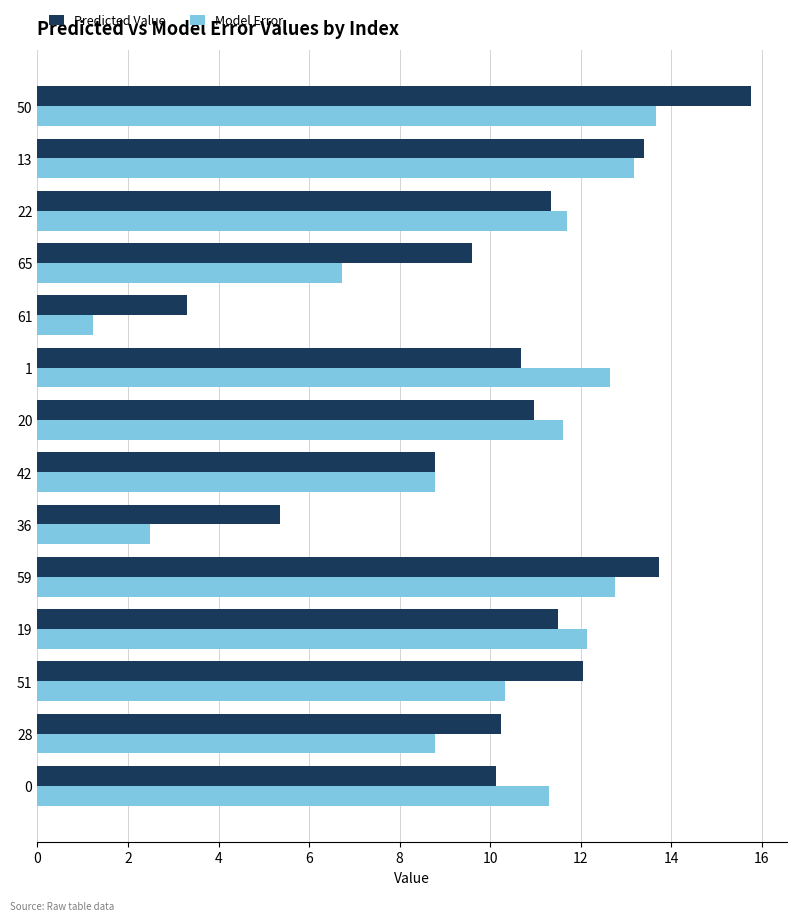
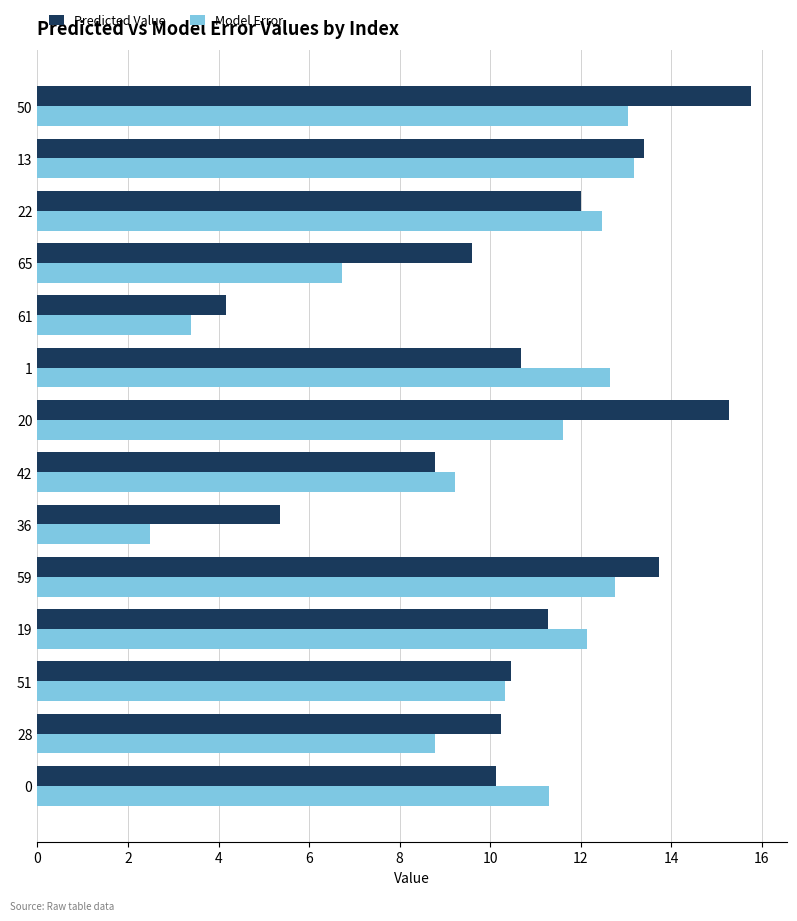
  {
    "Predicted Value": {
      "50": 15.8,
      "13": 13.4,
-     "22": 11.3,
+     "22": 12.0,
      "65": 9.6,
-     "61": 3.3,
+     "61": 4.2,
      "1": 10.7,
-     "20": 11.0,
+     "20": 15.3,
      "42": 8.8,
      "36": 5.3,
      "59": 13.7,
-     "19": 11.5,
-     "51": 12.0,
+     "19": 11.3,
+     "51": 10.5,
      "28": 10.2,
      "0": 10.1
    },
    "Model Error": {
-     "50": 13.7,
+     "50": 13.1,
      "13": 13.2,
-     "22": 11.7,
+     "22": 12.5,
      "65": 6.7,
-     "61": 1.2,
+     "61": 3.4,
      "1": 12.6,
      "20": 11.6,
-     "42": 8.8,
+     "42": 9.2,
      "36": 2.5,
      "59": 12.8,
      "19": 12.1,
      "51": 10.3,
      "28": 8.8,
      "0": 11.3
    }
  }
